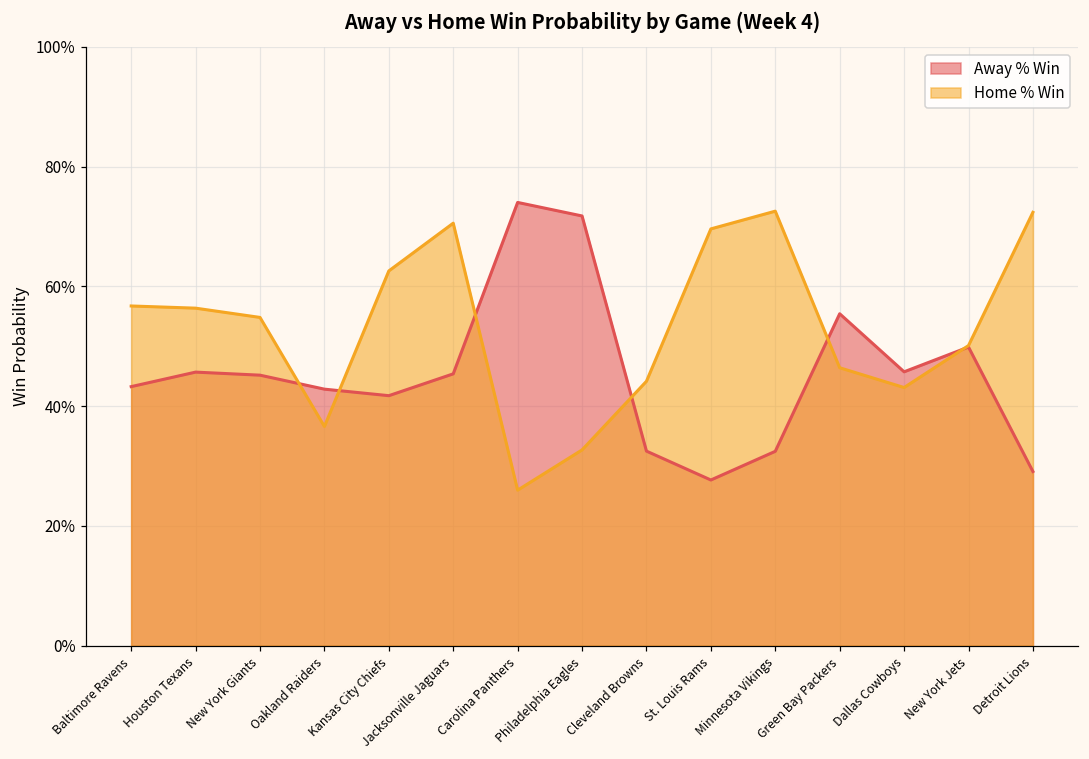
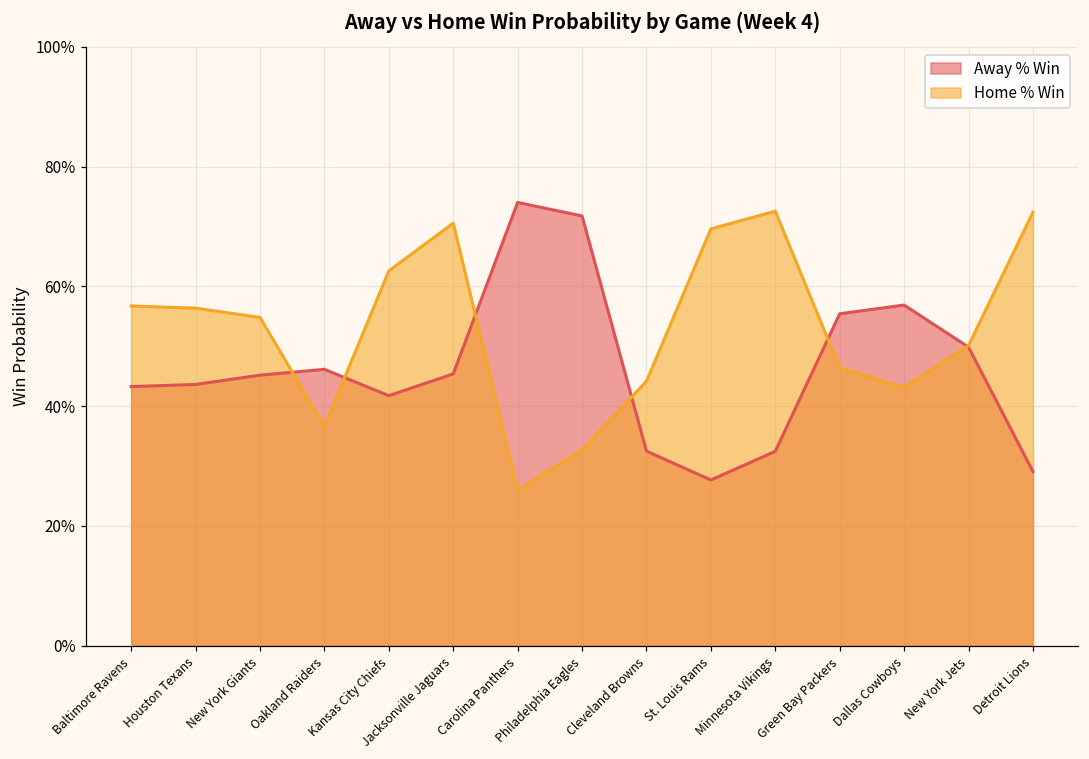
  {
    "Away % Win": {
      "Baltimore Ravens": "43%",
-     "Houston Texans": "46%",
+     "Houston Texans": "44%",
      "New York Giants": "45%",
-     "Oakland Raiders": "43%",
+     "Oakland Raiders": "46%",
      "Kansas City Chiefs": "42%",
      "Jacksonville Jaguars": "45%",
      "Carolina Panthers": "74%",
      "Philadelphia Eagles": "72%",
      "Cleveland Browns": "32%",
      "St. Louis Rams": "28%",
      "Minnesota Vikings": "32%",
      "Green Bay Packers": "55%",
-     "Dallas Cowboys": "46%",
+     "Dallas Cowboys": "57%",
      "Detroit Lions": "29%"
    },
    "Home % Win": {
      "Baltimore Ravens": "57%",
      "Houston Texans": "56%",
      "New York Giants": "55%",
      "Oakland Raiders": "37%",
      "Kansas City Chiefs": "63%",
      "Jacksonville Jaguars": "71%",
      "Carolina Panthers": "26%",
      "Philadelphia Eagles": "33%",
      "Cleveland Browns": "44%",
      "St. Louis Rams": "70%",
      "Minnesota Vikings": "73%",
      "Green Bay Packers": "46%",
      "Dallas Cowboys": "43%",
      "Detroit Lions": "72%"
    }
  }
